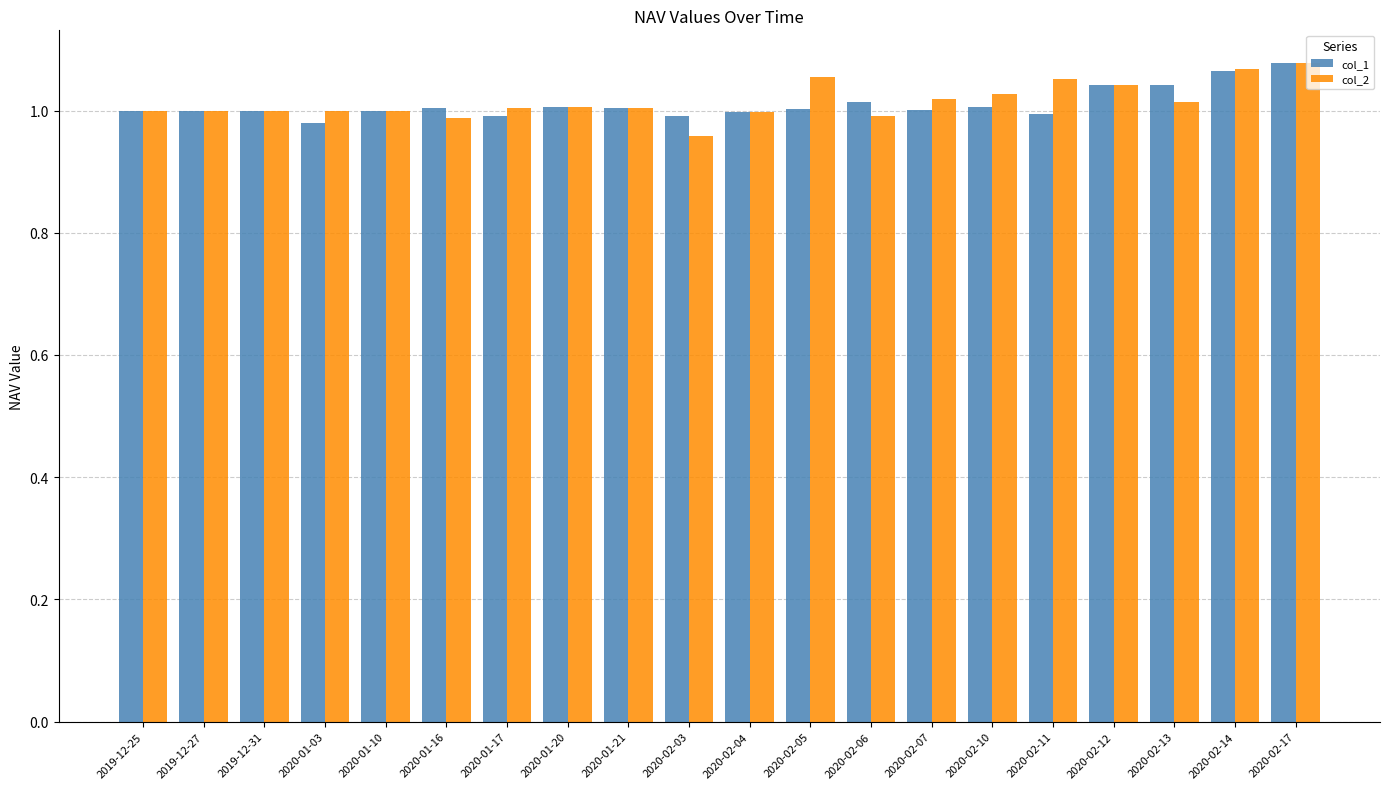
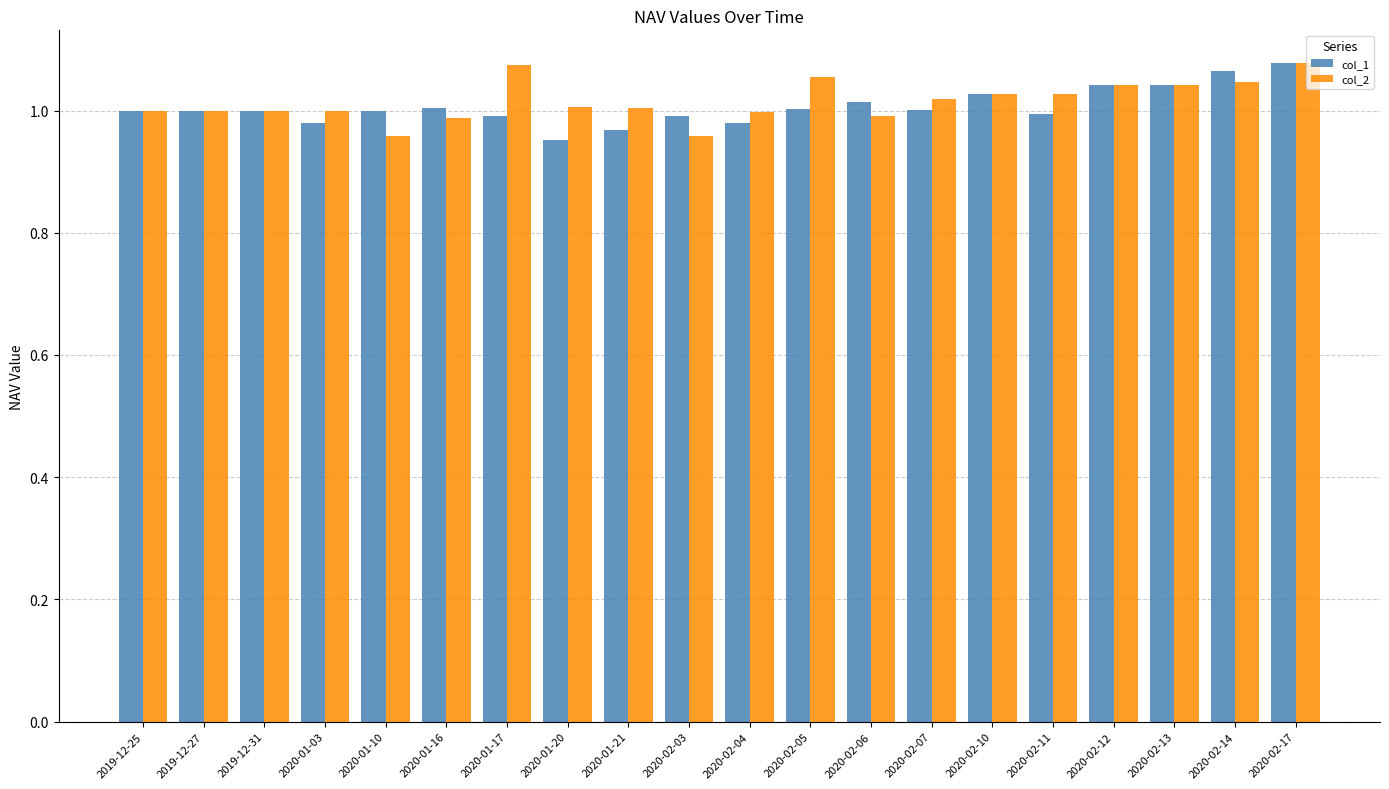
  {
    "col_1": {
      "2019-12-25": 1.00,
      "2019-12-27": 1.00,
      "2019-12-31": 1.00,
      "2020-01-03": 0.98,
      "2020-01-10": 1.00,
      "2020-01-16": 1.00,
      "2020-01-17": 0.99,
-     "2020-01-20": 1.01,
-     "2020-01-21": 1.00,
+     "2020-01-20": 0.95,
+     "2020-01-21": 0.97,
      "2020-02-03": 0.99,
-     "2020-02-04": 1.00,
+     "2020-02-04": 0.98,
      "2020-02-05": 1.00,
      "2020-02-06": 1.01,
      "2020-02-07": 1.00,
-     "2020-02-10": 1.01,
+     "2020-02-10": 1.03,
      "2020-02-11": 0.99,
      "2020-02-12": 1.04,
      "2020-02-13": 1.04,
      "2020-02-14": 1.06,
      "2020-02-17": 1.08
    },
    "col_2": {
      "2019-12-25": 1.00,
      "2019-12-27": 1.00,
      "2019-12-31": 1.00,
      "2020-01-03": 1.00,
-     "2020-01-10": 1.00,
+     "2020-01-10": 0.96,
      "2020-01-16": 0.99,
-     "2020-01-17": 1.00,
+     "2020-01-17": 1.08,
      "2020-01-20": 1.01,
      "2020-01-21": 1.00,
      "2020-02-03": 0.96,
      "2020-02-04": 1.00,
      "2020-02-05": 1.05,
      "2020-02-06": 0.99,
      "2020-02-07": 1.02,
      "2020-02-10": 1.03,
-     "2020-02-11": 1.05,
+     "2020-02-11": 1.03,
      "2020-02-12": 1.04,
-     "2020-02-13": 1.01,
-     "2020-02-14": 1.07
+     "2020-02-13": 1.04,
+     "2020-02-14": 1.05
    }
  }
